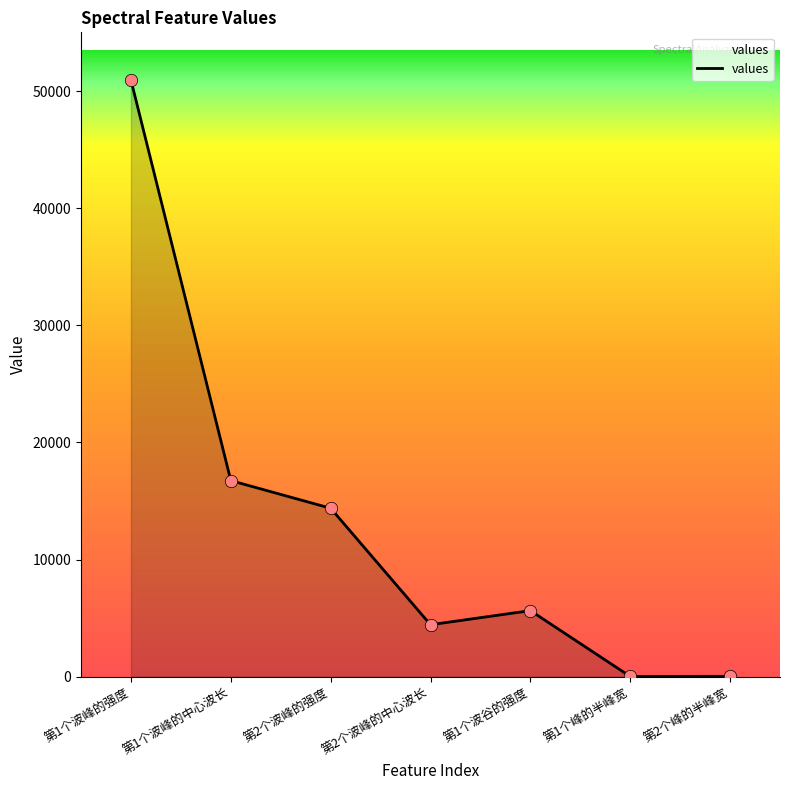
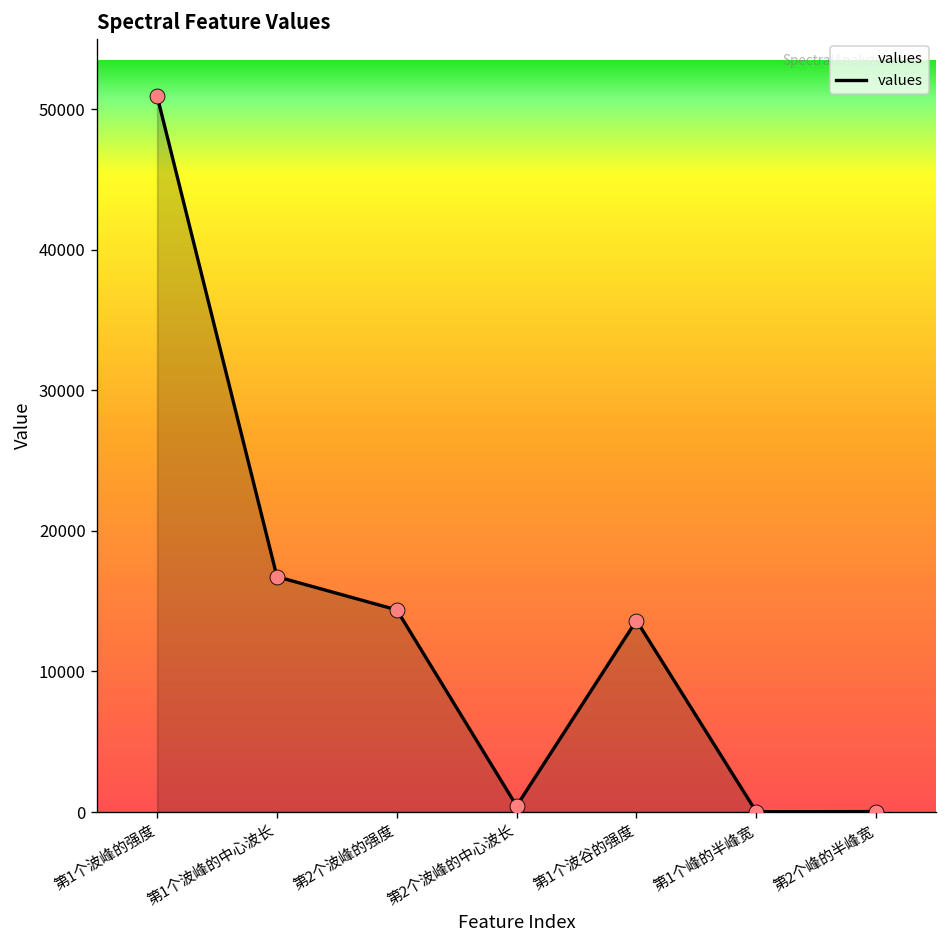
  {
    "第1个波峰的强度": 50900,
    "第1个波峰的中心波长": 16700,
    "第2个波峰的强度": 14400,
-   "第2个波峰的中心波长": 4400,
-   "第1个波谷的强度": 5600,
+   "第2个波峰的中心波长": 400,
+   "第1个波谷的强度": 13600,
    "第1个峰的半峰宽": 0,
    "第2个峰的半峰宽": 0
  }
